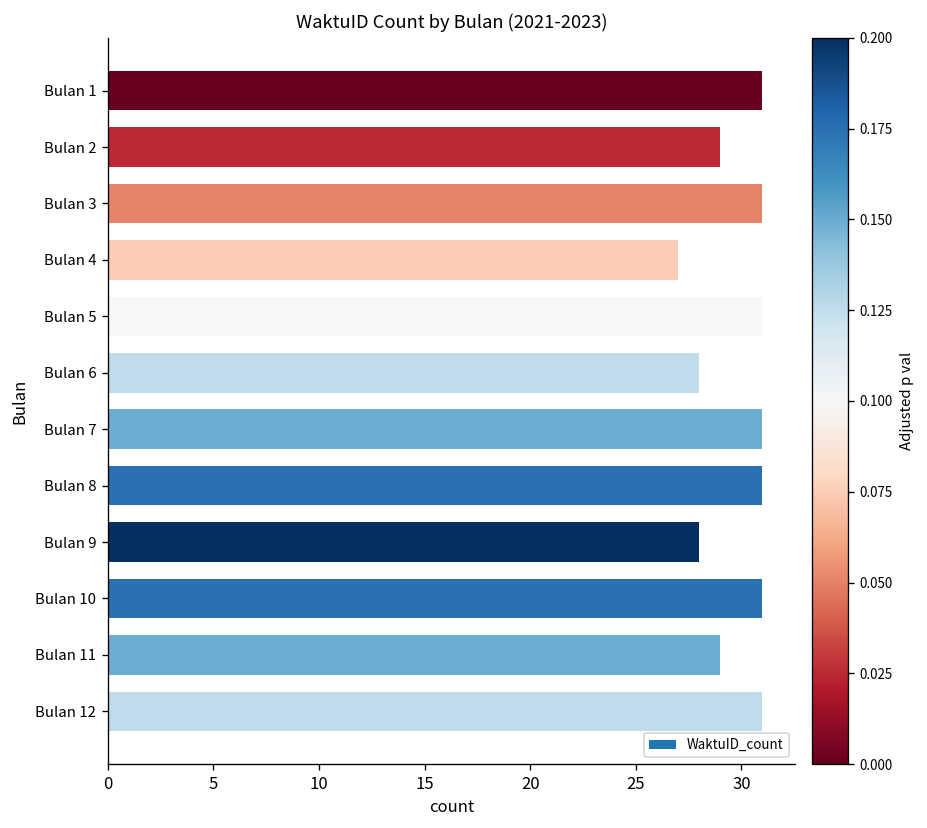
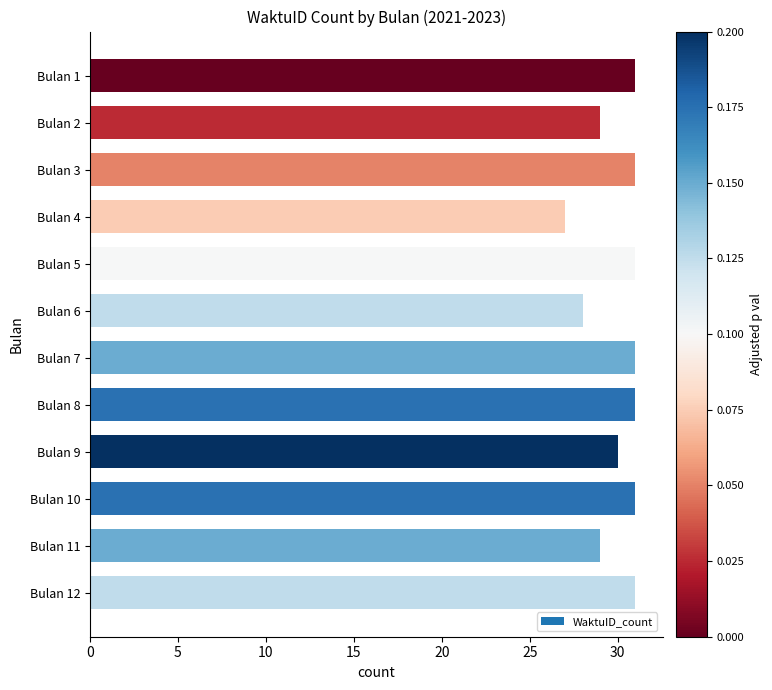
  {
    "Bulan 1": 31,
    "Bulan 2": 29,
    "Bulan 3": 31,
    "Bulan 4": 27,
    "Bulan 5": 31,
    "Bulan 6": 28,
    "Bulan 7": 31,
    "Bulan 8": 31,
-   "Bulan 9": 28,
+   "Bulan 9": 30,
    "Bulan 10": 31,
    "Bulan 11": 29,
    "Bulan 12": 31
  }
